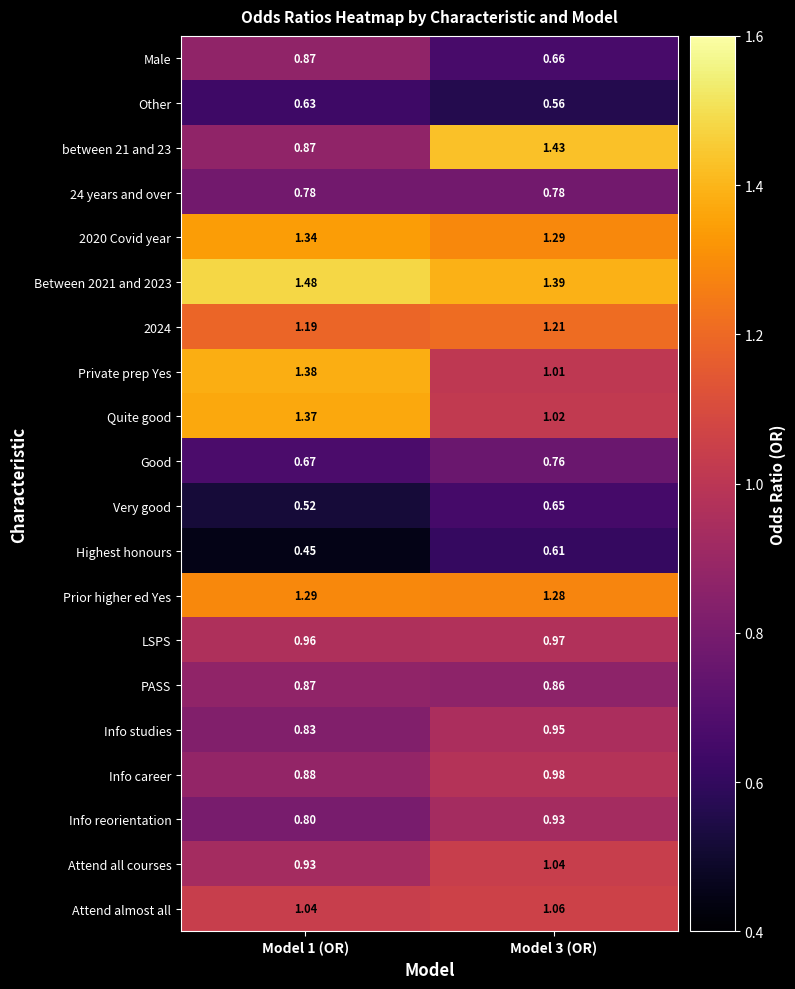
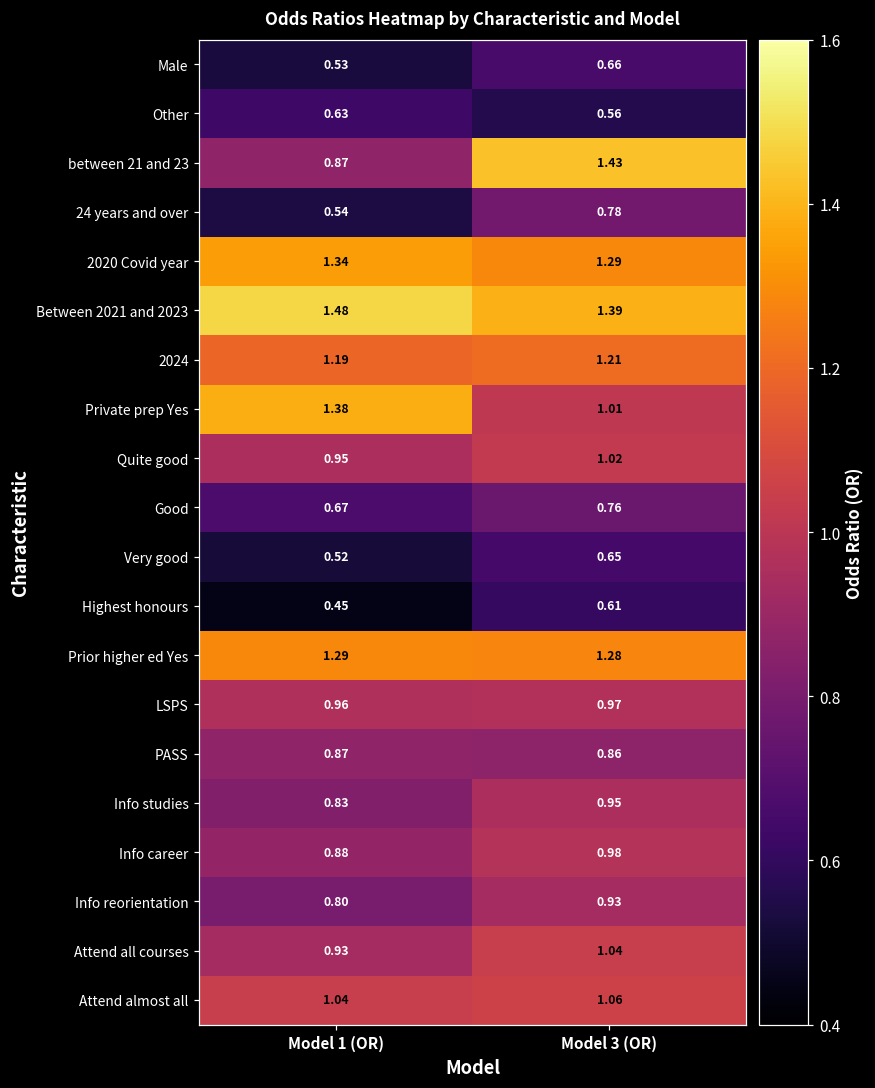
  {
    "Male": {
-     "Model 1 (OR)": 0.87,
+     "Model 1 (OR)": 0.53,
      "Model 3 (OR)": 0.66
    },
    "Other": {
      "Model 1 (OR)": 0.63,
      "Model 3 (OR)": 0.56
    },
    "between 21 and 23": {
      "Model 1 (OR)": 0.87,
      "Model 3 (OR)": 1.43
    },
    "24 years and over": {
-     "Model 1 (OR)": 0.78,
+     "Model 1 (OR)": 0.54,
      "Model 3 (OR)": 0.78
    },
    "2020 Covid year": {
      "Model 1 (OR)": 1.34,
      "Model 3 (OR)": 1.29
    },
    "Between 2021 and 2023": {
      "Model 1 (OR)": 1.48,
      "Model 3 (OR)": 1.39
    },
    "2024": {
      "Model 1 (OR)": 1.19,
      "Model 3 (OR)": 1.21
    },
    "Private prep Yes": {
      "Model 1 (OR)": 1.38,
      "Model 3 (OR)": 1.01
    },
    "Quite good": {
-     "Model 1 (OR)": 1.37,
+     "Model 1 (OR)": 0.95,
      "Model 3 (OR)": 1.02
    },
    "Good": {
      "Model 1 (OR)": 0.67,
      "Model 3 (OR)": 0.76
    },
    "Very good": {
      "Model 1 (OR)": 0.52,
      "Model 3 (OR)": 0.65
    },
    "Highest honours": {
      "Model 1 (OR)": 0.45,
      "Model 3 (OR)": 0.61
    },
    "Prior higher ed Yes": {
      "Model 1 (OR)": 1.29,
      "Model 3 (OR)": 1.28
    },
    "LSPS": {
      "Model 1 (OR)": 0.96,
      "Model 3 (OR)": 0.97
    },
    "PASS": {
      "Model 1 (OR)": 0.87,
      "Model 3 (OR)": 0.86
    },
    "Info studies": {
      "Model 1 (OR)": 0.83,
      "Model 3 (OR)": 0.95
    },
    "Info career": {
      "Model 1 (OR)": 0.88,
      "Model 3 (OR)": 0.98
    },
    "Info reorientation": {
      "Model 1 (OR)": 0.80,
      "Model 3 (OR)": 0.93
    },
    "Attend all courses": {
      "Model 1 (OR)": 0.93,
      "Model 3 (OR)": 1.04
    },
    "Attend almost all": {
      "Model 1 (OR)": 1.04,
      "Model 3 (OR)": 1.06
    }
  }
